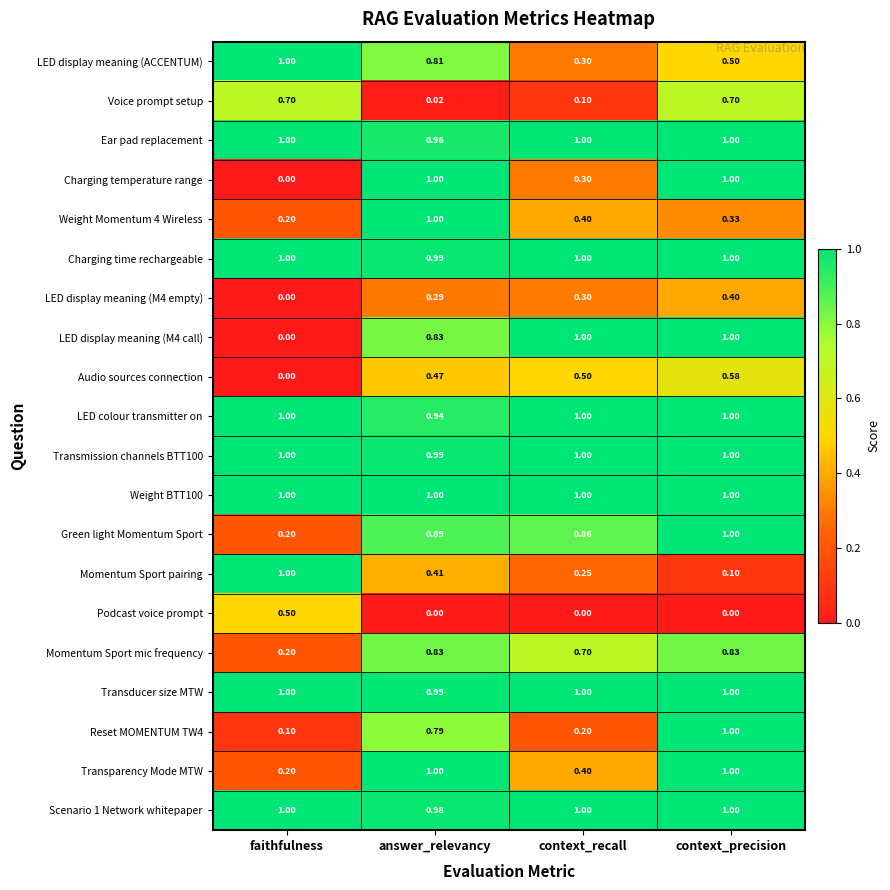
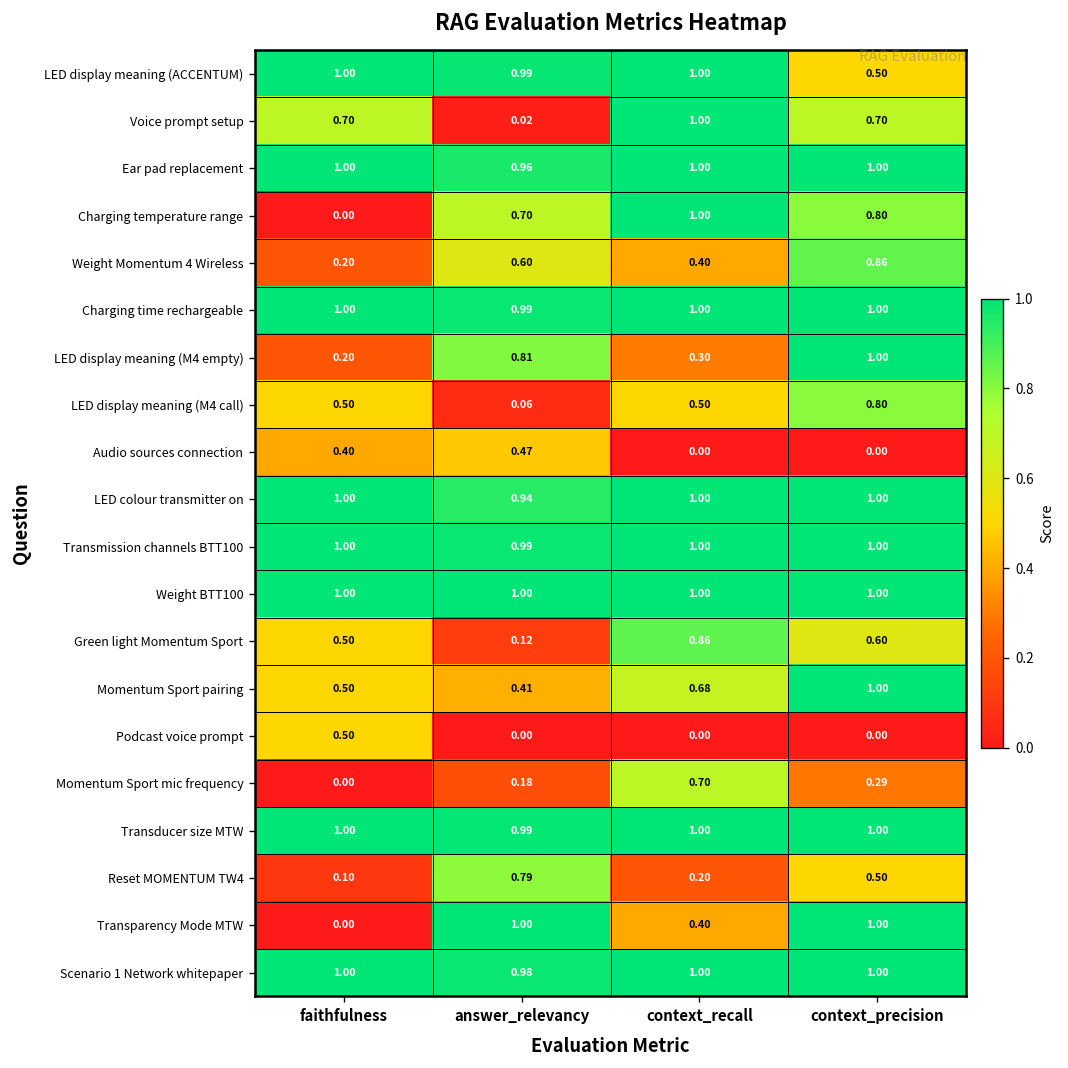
  {
    "LED display meaning (ACCENTUM)": {
      "faithfulness": 1.00,
-     "answer_relevancy": 0.81,
-     "context_recall": 0.30
+     "answer_relevancy": 0.99,
+     "context_recall": 1.00
    },
    "Voice prompt setup": {
      "faithfulness": 0.70,
      "answer_relevancy": 0.02,
-     "context_recall": 0.10,
+     "context_recall": 1.00,
      "context_precision": 0.70
    },
    "Ear pad replacement": {
      "faithfulness": 1.00,
      "answer_relevancy": 0.96,
      "context_recall": 1.00,
      "context_precision": 1.00
    },
    "Charging temperature range": {
      "faithfulness": 0.00,
-     "answer_relevancy": 1.00,
-     "context_recall": 0.30,
-     "context_precision": 1.00
+     "answer_relevancy": 0.70,
+     "context_recall": 1.00,
+     "context_precision": 0.80
    },
    "Weight Momentum 4 Wireless": {
      "faithfulness": 0.20,
-     "answer_relevancy": 1.00,
+     "answer_relevancy": 0.60,
      "context_recall": 0.40,
-     "context_precision": 0.33
+     "context_precision": 0.86
    },
    "Charging time rechargeable": {
      "faithfulness": 1.00,
      "answer_relevancy": 0.99,
      "context_recall": 1.00,
      "context_precision": 1.00
    },
    "LED display meaning (M4 empty)": {
-     "faithfulness": 0.00,
-     "answer_relevancy": 0.29,
+     "faithfulness": 0.20,
+     "answer_relevancy": 0.81,
      "context_recall": 0.30,
-     "context_precision": 0.40
+     "context_precision": 1.00
    },
    "LED display meaning (M4 call)": {
-     "faithfulness": 0.00,
-     "answer_relevancy": 0.83,
-     "context_recall": 1.00,
-     "context_precision": 1.00
+     "faithfulness": 0.50,
+     "answer_relevancy": 0.06,
+     "context_recall": 0.50,
+     "context_precision": 0.80
    },
    "Audio sources connection": {
-     "faithfulness": 0.00,
+     "faithfulness": 0.40,
      "answer_relevancy": 0.47,
-     "context_recall": 0.50,
-     "context_precision": 0.58
+     "context_recall": 0.00,
+     "context_precision": 0.00
    },
    "LED colour transmitter on": {
      "faithfulness": 1.00,
      "answer_relevancy": 0.94,
      "context_recall": 1.00,
      "context_precision": 1.00
    },
    "Transmission channels BTT100": {
      "faithfulness": 1.00,
      "answer_relevancy": 0.99,
      "context_recall": 1.00,
      "context_precision": 1.00
    },
    "Weight BTT100": {
      "faithfulness": 1.00,
      "answer_relevancy": 1.00,
      "context_recall": 1.00,
      "context_precision": 1.00
    },
    "Green light Momentum Sport": {
-     "faithfulness": 0.20,
-     "answer_relevancy": 0.89,
+     "faithfulness": 0.50,
+     "answer_relevancy": 0.12,
      "context_recall": 0.86,
-     "context_precision": 1.00
+     "context_precision": 0.60
    },
    "Momentum Sport pairing": {
-     "faithfulness": 1.00,
+     "faithfulness": 0.50,
      "answer_relevancy": 0.41,
-     "context_recall": 0.25,
-     "context_precision": 0.10
+     "context_recall": 0.68,
+     "context_precision": 1.00
    },
    "Podcast voice prompt": {
      "faithfulness": 0.50,
      "answer_relevancy": 0.00,
      "context_recall": 0.00,
      "context_precision": 0.00
    },
    "Momentum Sport mic frequency": {
-     "faithfulness": 0.20,
-     "answer_relevancy": 0.83,
+     "faithfulness": 0.00,
+     "answer_relevancy": 0.18,
      "context_recall": 0.70,
-     "context_precision": 0.83
+     "context_precision": 0.29
    },
    "Transducer size MTW": {
      "faithfulness": 1.00,
      "answer_relevancy": 0.99,
      "context_recall": 1.00,
      "context_precision": 1.00
    },
    "Reset MOMENTUM TW4": {
      "faithfulness": 0.10,
      "answer_relevancy": 0.79,
      "context_recall": 0.20,
-     "context_precision": 1.00
+     "context_precision": 0.50
    },
    "Transparency Mode MTW": {
-     "faithfulness": 0.20,
+     "faithfulness": 0.00,
      "answer_relevancy": 1.00,
      "context_recall": 0.40,
      "context_precision": 1.00
    },
    "Scenario 1 Network whitepaper": {
      "faithfulness": 1.00,
      "answer_relevancy": 0.98,
      "context_recall": 1.00,
      "context_precision": 1.00
    }
  }
